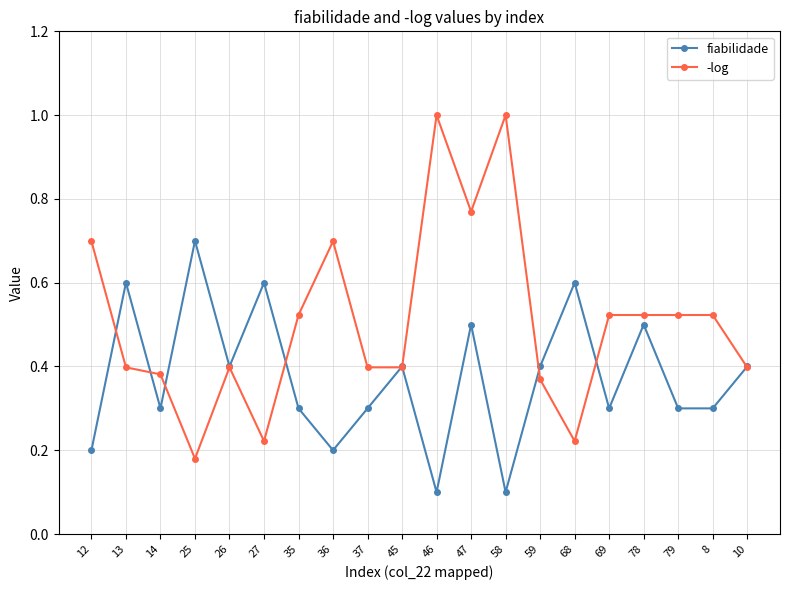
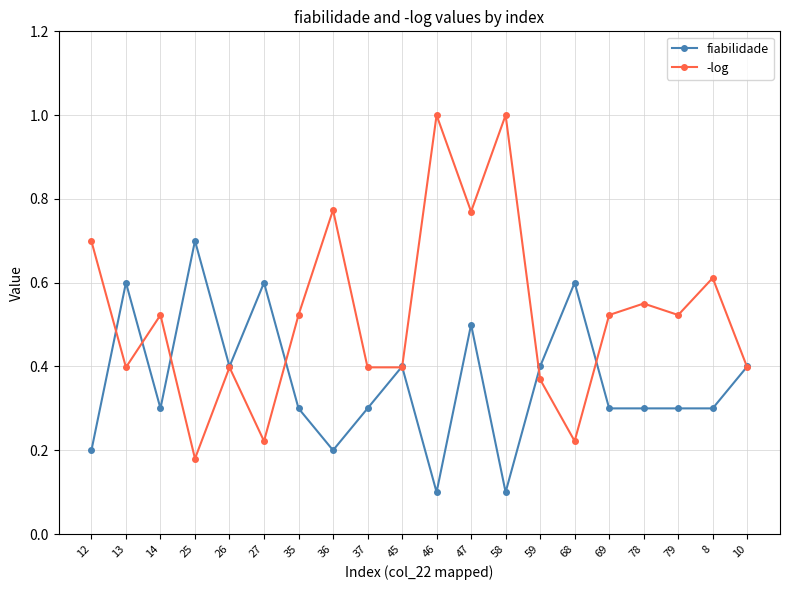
  {
    "fiabilidade": {
      "12": 0.2,
      "13": 0.6,
      "14": 0.3,
      "25": 0.7,
      "27": 0.6,
      "35": 0.3,
      "36": 0.2,
      "37": 0.3,
      "46": 0.1,
      "47": 0.5,
      "58": 0.1,
      "59": 0.4,
      "68": 0.6,
      "69": 0.3,
-     "78": 0.5,
+     "78": 0.3,
      "79": 0.3,
      "8": 0.3
    },
    "-log": {
      "12": 0.70,
      "13": 0.40,
-     "14": 0.38,
+     "14": 0.52,
      "25": 0.18,
      "27": 0.22,
      "35": 0.52,
-     "36": 0.70,
+     "36": 0.77,
      "37": 0.40,
      "46": 1.00,
      "47": 0.77,
      "58": 1.00,
      "59": 0.37,
      "68": 0.22,
      "69": 0.52,
-     "78": 0.52,
+     "78": 0.55,
      "79": 0.52,
-     "8": 0.52
+     "8": 0.61
    }
  }
